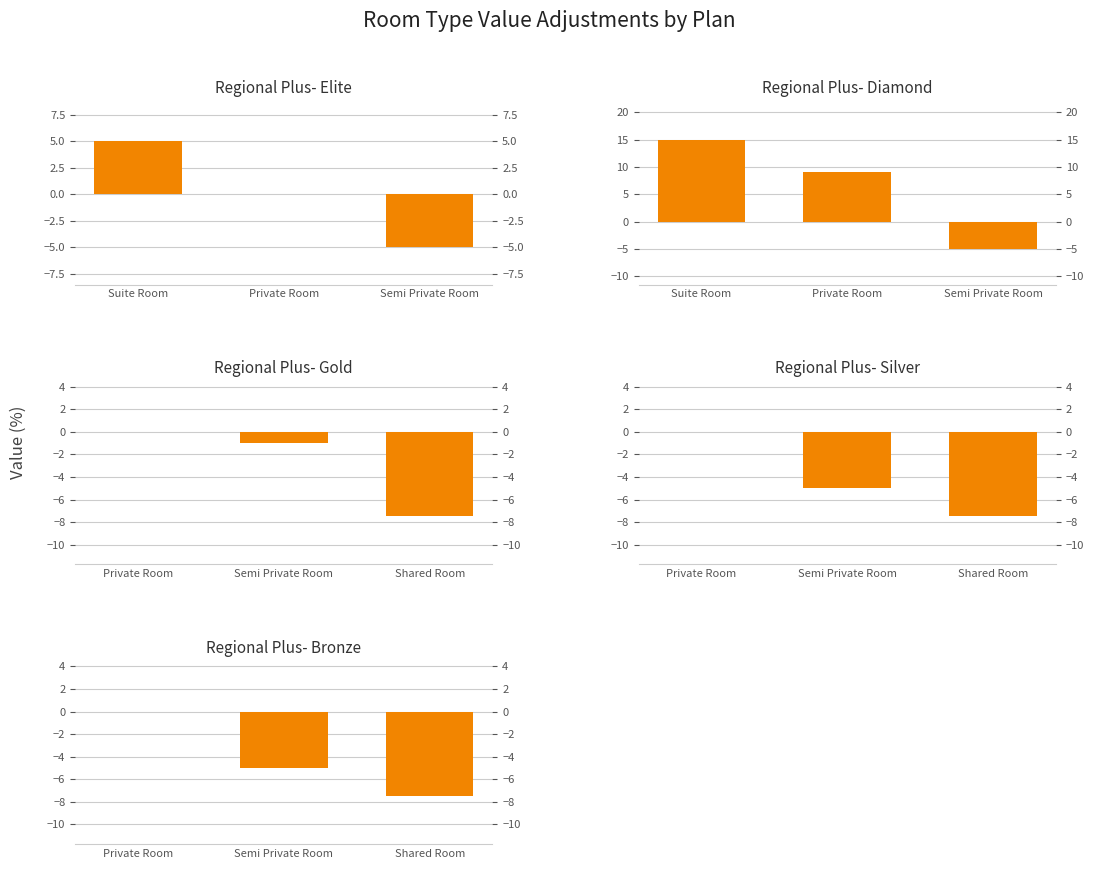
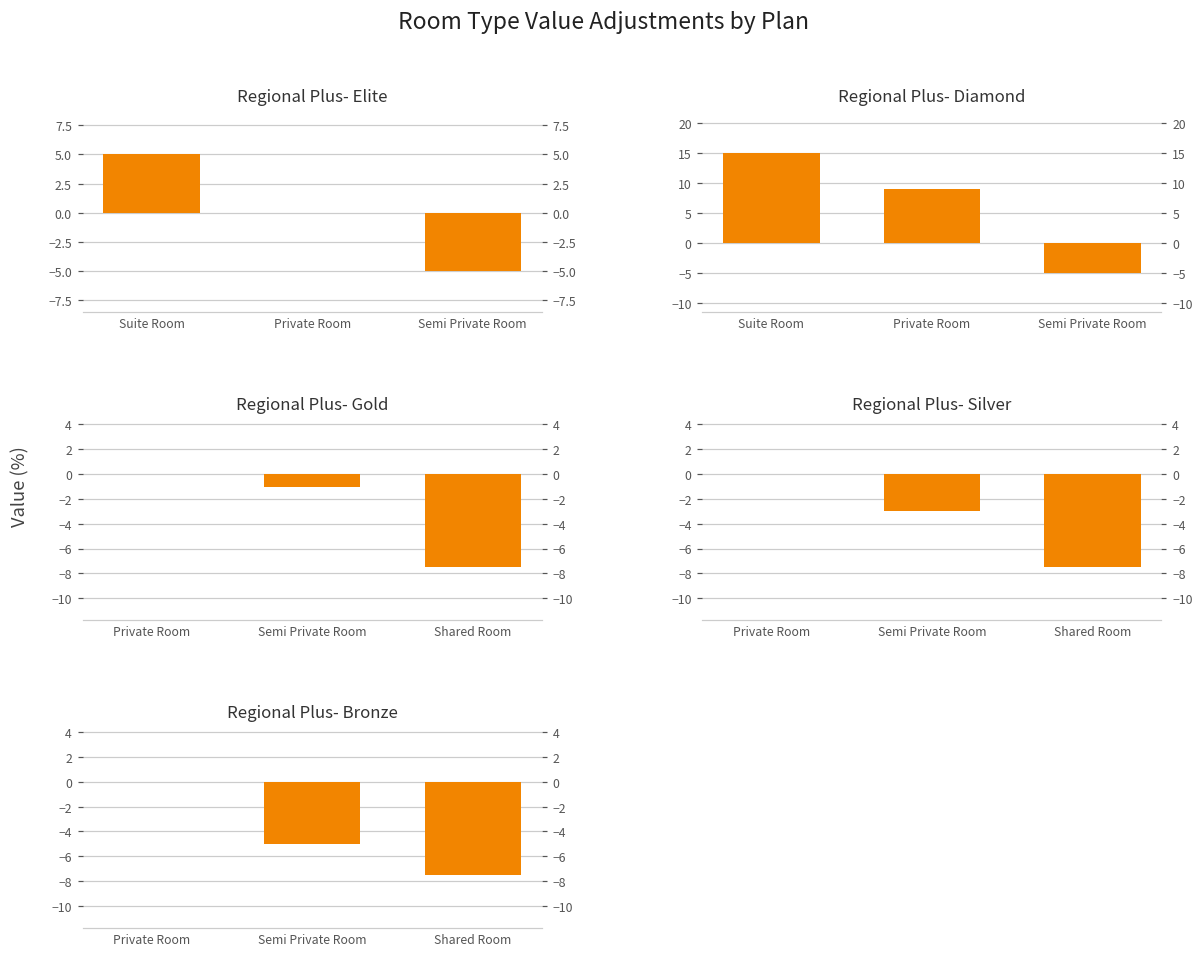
  {
    "Regional Plus- Elite": {
      "Suite Room": 5.0,
      "Private Room": 0.0,
      "Semi Private Room": -5.0
    },
    "Regional Plus- Diamond": {
      "Suite Room": 15,
      "Private Room": 9,
      "Semi Private Room": -5
    },
    "Regional Plus- Gold": {
      "Private Room": 0.0,
      "Semi Private Room": -1.0,
      "Shared Room": -7.5
    },
    "Regional Plus- Silver": {
      "Private Room": 0,
-     "Semi Private Room": -5,
+     "Semi Private Room": -3,
      "Shared Room": -7.5
    },
    "Regional Plus- Bronze": {
      "Private Room": 0.0,
      "Semi Private Room": -5.0,
      "Shared Room": -7.5
    }
  }
